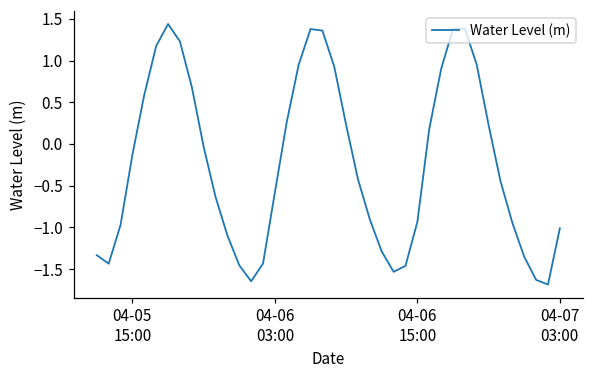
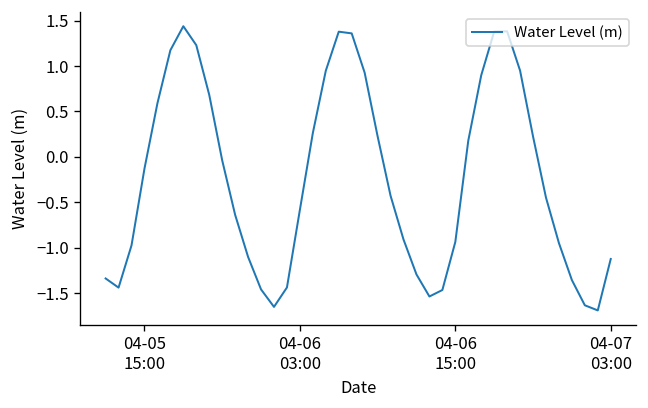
  {
    "04-05 15:00": -0.1,
    "04-06 03:00": -0.6,
    "04-06 15:00": -0.9,
-   "04-07 03:00": -1.0
+   "04-07 03:00": -1.1
  }
